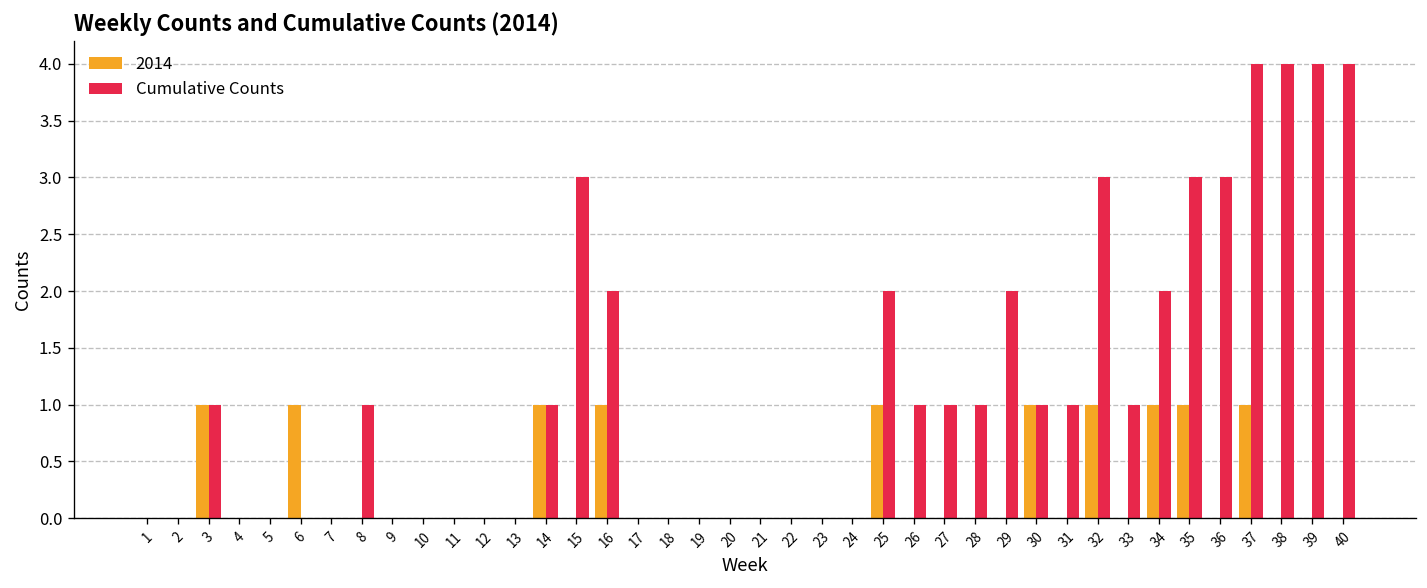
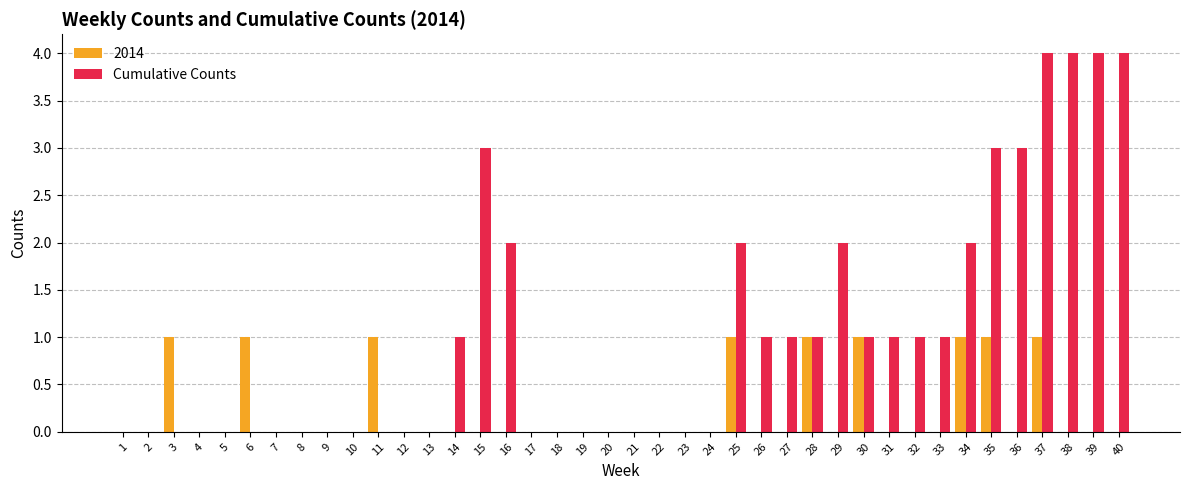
  {
    "2014": {
      "1": 0,
      "2": 0,
      "3": 1,
      "4": 0,
      "5": 0,
      "6": 1,
      "7": 0,
      "8": 0,
      "9": 0,
      "10": 0,
-     "11": 0,
+     "11": 1,
      "12": 0,
      "13": 0,
-     "14": 1,
+     "14": 0,
      "15": 0,
-     "16": 1,
+     "16": 0,
      "17": 0,
      "18": 0,
      "19": 0,
      "20": 0,
      "21": 0,
      "22": 0,
      "23": 0,
      "24": 0,
      "25": 1,
      "26": 0,
      "27": 0,
-     "28": 0,
+     "28": 1,
      "29": 0,
      "30": 1,
      "31": 0,
-     "32": 1,
+     "32": 0,
      "33": 0,
      "34": 1,
      "35": 1,
      "36": 0,
      "37": 1,
      "38": 0,
      "39": 0,
      "40": 0
    },
    "Cumulative Counts": {
      "1": 0,
      "2": 0,
-     "3": 1,
+     "3": 0,
      "4": 0,
      "5": 0,
      "6": 0,
      "7": 0,
-     "8": 1,
+     "8": 0,
      "9": 0,
      "10": 0,
      "11": 0,
      "12": 0,
      "13": 0,
      "14": 1,
      "15": 3,
      "16": 2,
      "17": 0,
      "18": 0,
      "19": 0,
      "20": 0,
      "21": 0,
      "22": 0,
      "23": 0,
      "24": 0,
      "25": 2,
      "26": 1,
      "27": 1,
      "28": 1,
      "29": 2,
      "30": 1,
      "31": 1,
-     "32": 3,
+     "32": 1,
      "33": 1,
      "34": 2,
      "35": 3,
      "36": 3,
      "37": 4,
      "38": 4,
      "39": 4,
      "40": 4
    }
  }
